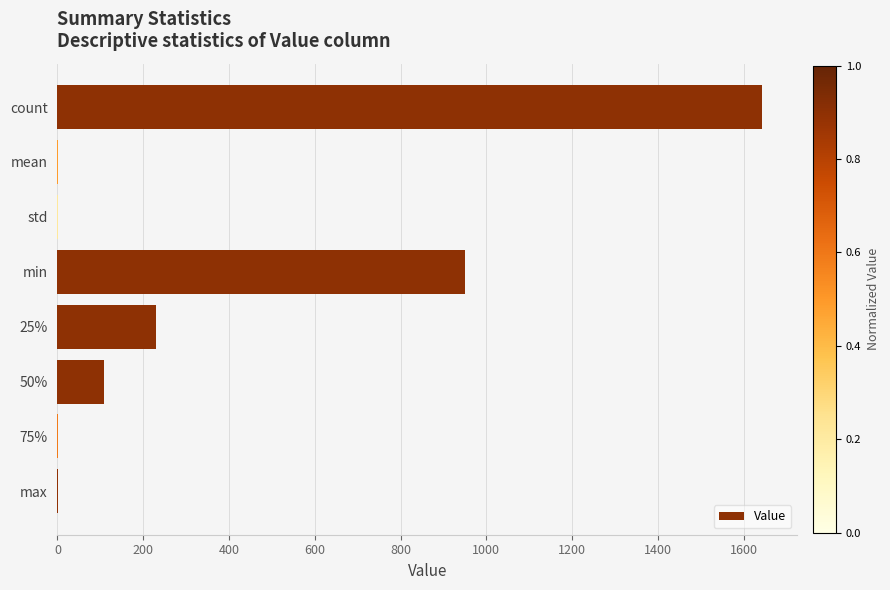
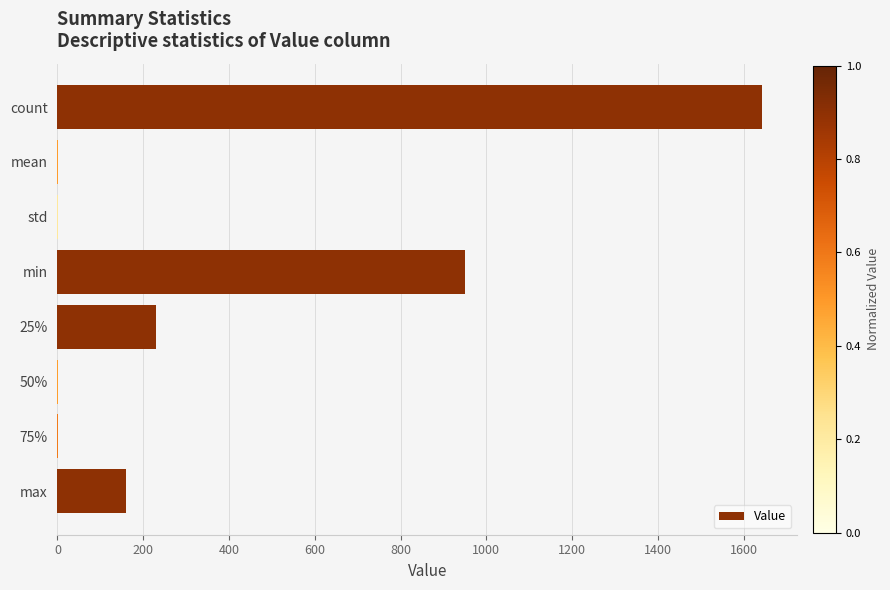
  {
    "count": 1640,
    "min": 950,
    "25%": 230,
-   "50%": 110,
-   "max": 0
+   "50%": 0,
+   "max": 160
  }
